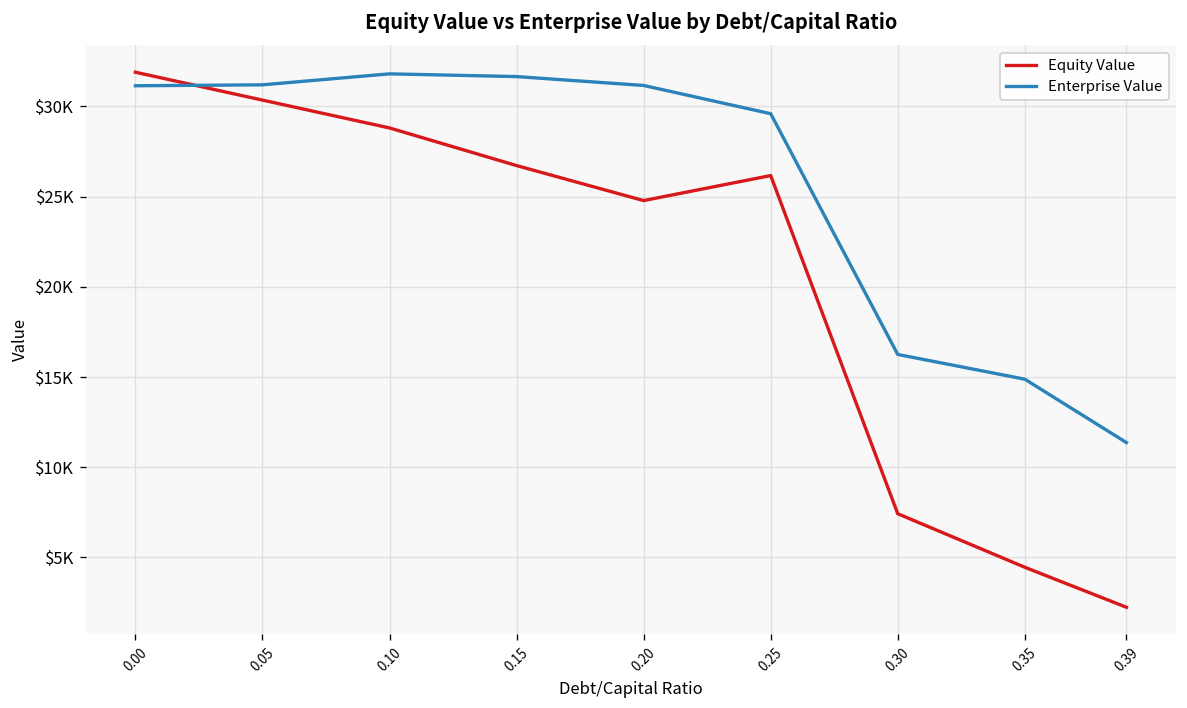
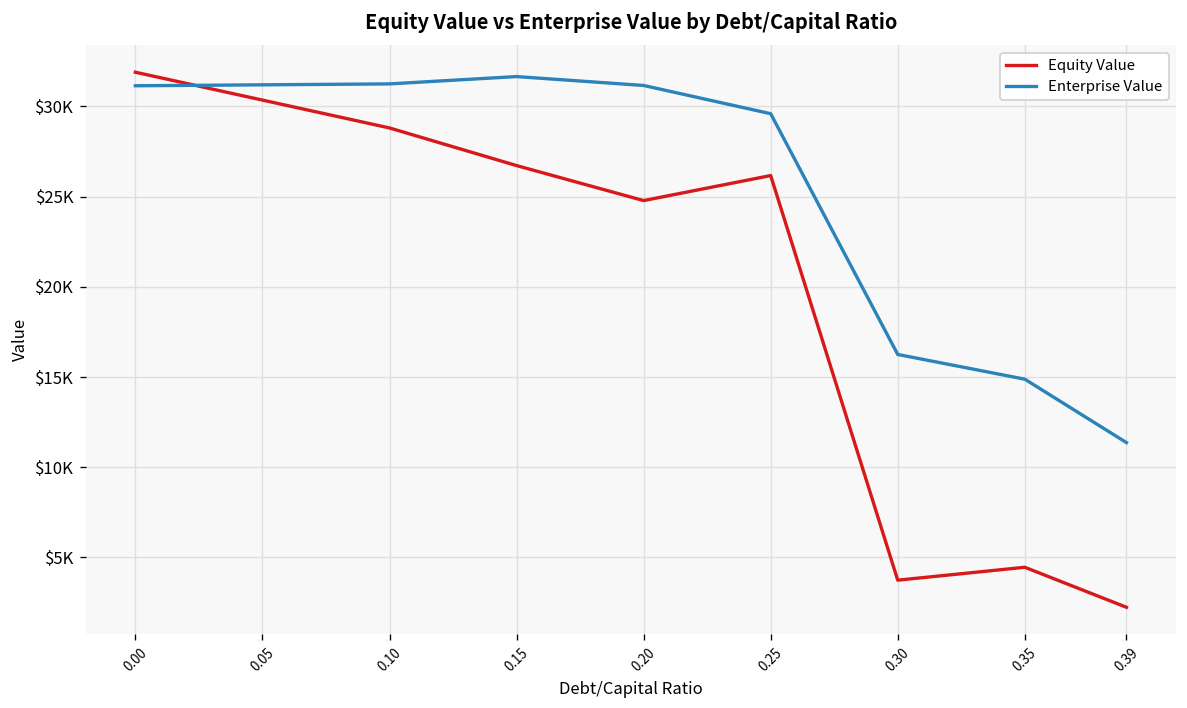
  {
    "Equity Value": {
      "0.00": "$31900",
      "0.05": "$30300",
      "0.10": "$28800",
      "0.15": "$26700",
      "0.20": "$24800",
      "0.25": "$26200",
-     "0.30": "$7400",
+     "0.30": "$3700",
      "0.35": "$4500",
      "0.39": "$2200"
    },
    "Enterprise Value": {
      "0.00": "$31100",
      "0.05": "$31200",
-     "0.10": "$31800",
+     "0.10": "$31200",
      "0.15": "$31700",
      "0.20": "$31200",
      "0.25": "$29600",
      "0.30": "$16300",
      "0.35": "$14900",
      "0.39": "$11400"
    }
  }
